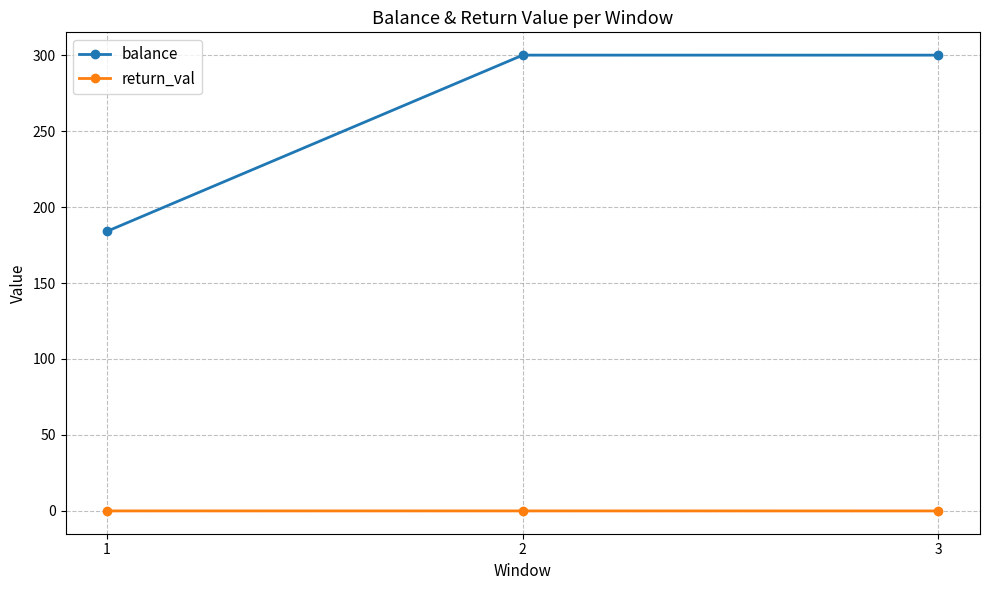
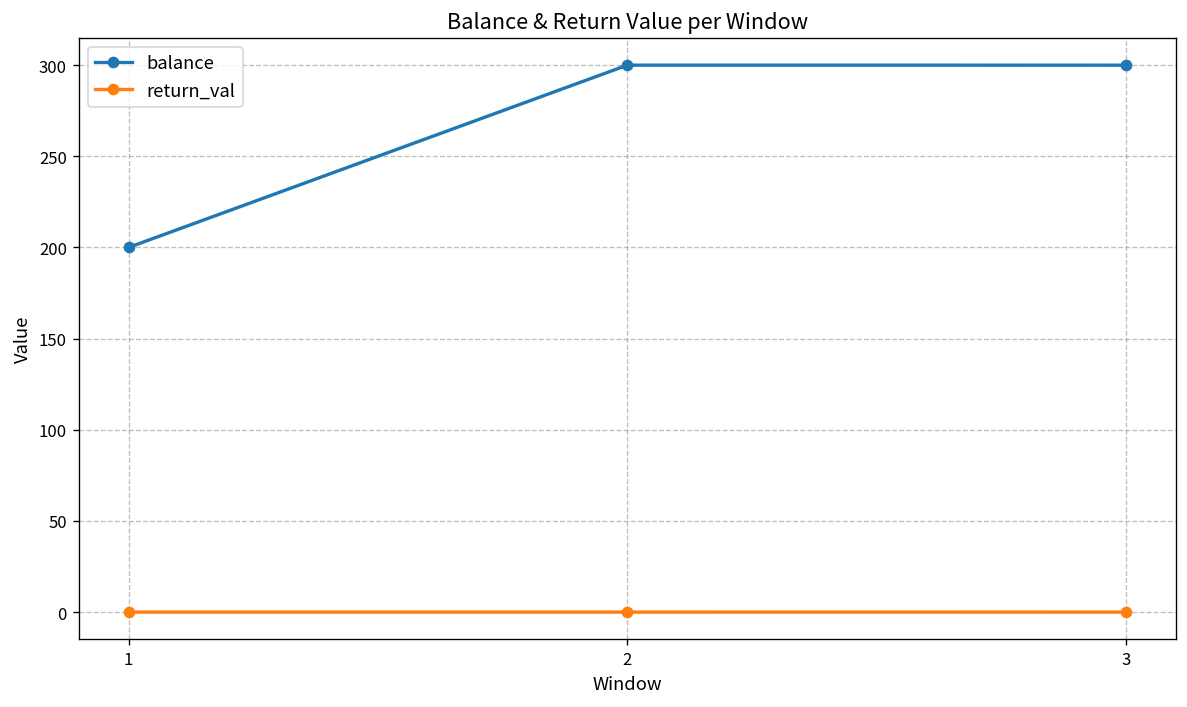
  {
    "balance": {
-     "1": 184,
+     "1": 200,
      "2": 300,
      "3": 300
    },
    "return_val": {
      "1": 0,
      "2": 0,
      "3": 0
    }
  }
